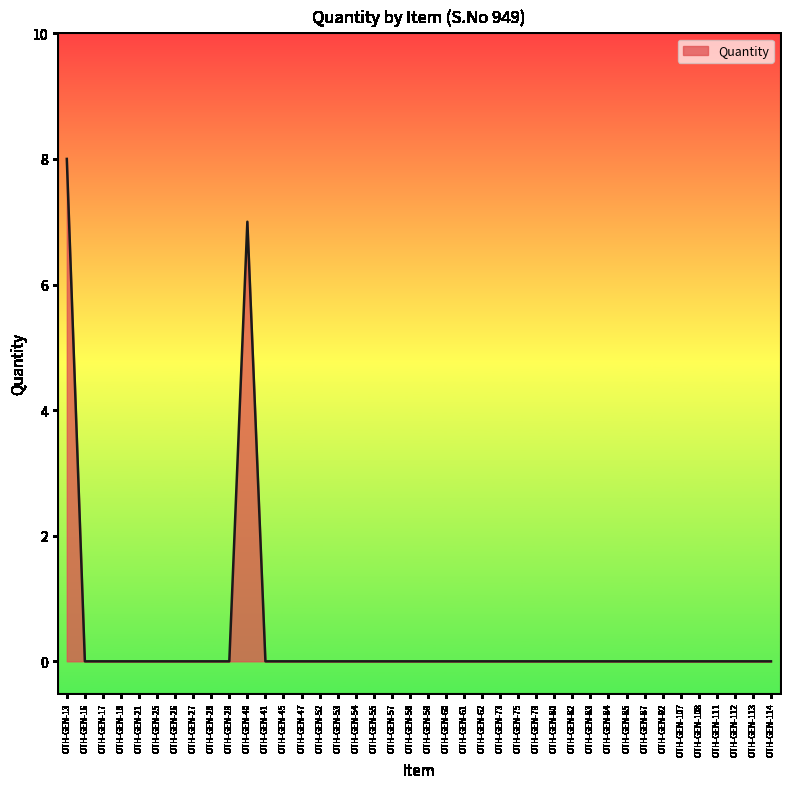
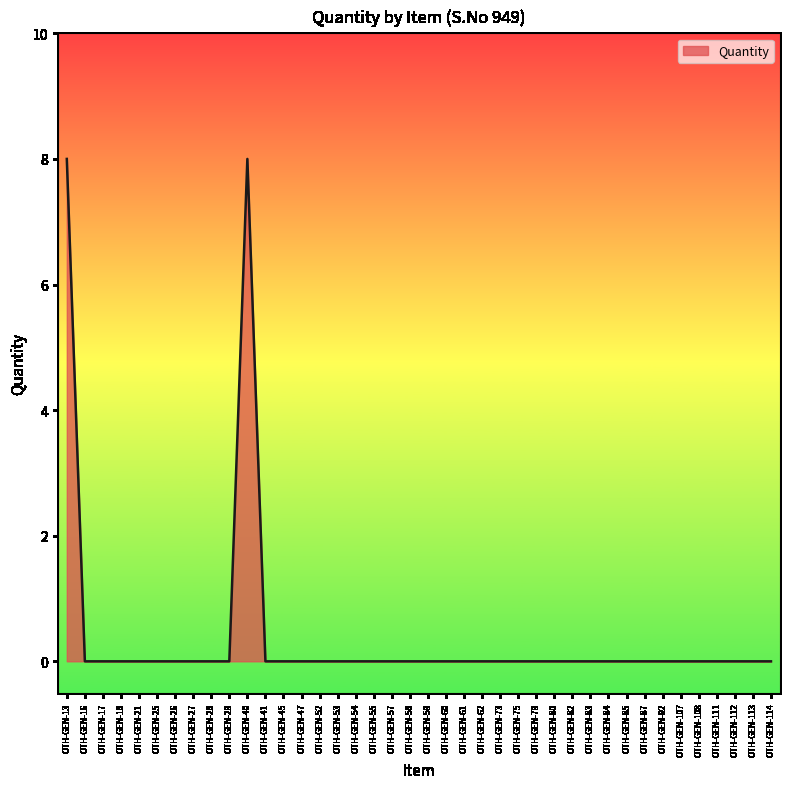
  {
    "OTH-GEN-13": 8,
    "OTH-GEN-16": 0,
    "OTH-GEN-17": 0,
    "OTH-GEN-18": 0,
    "OTH-GEN-21": 0,
    "OTH-GEN-25": 0,
    "OTH-GEN-26": 0,
    "OTH-GEN-27": 0,
    "OTH-GEN-28": 0,
    "OTH-GEN-29": 0,
-   "OTH-GEN-40": 7,
+   "OTH-GEN-40": 8,
    "OTH-GEN-41": 0,
    "OTH-GEN-45": 0,
    "OTH-GEN-47": 0,
    "OTH-GEN-52": 0,
    "OTH-GEN-53": 0,
    "OTH-GEN-54": 0,
    "OTH-GEN-55": 0,
    "OTH-GEN-57": 0,
    "OTH-GEN-58": 0,
    "OTH-GEN-59": 0,
    "OTH-GEN-60": 0,
    "OTH-GEN-61": 0,
    "OTH-GEN-62": 0,
    "OTH-GEN-73": 0,
    "OTH-GEN-75": 0,
    "OTH-GEN-79": 0,
    "OTH-GEN-80": 0,
    "OTH-GEN-82": 0,
    "OTH-GEN-83": 0,
    "OTH-GEN-84": 0,
    "OTH-GEN-85": 0,
    "OTH-GEN-87": 0,
    "OTH-GEN-92": 0,
    "OTH-GEN-107": 0,
    "OTH-GEN-108": 0,
    "OTH-GEN-111": 0,
    "OTH-GEN-112": 0,
    "OTH-GEN-113": 0,
    "OTH-GEN-114": 0
  }
